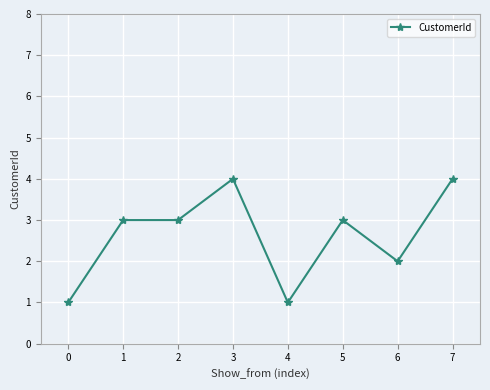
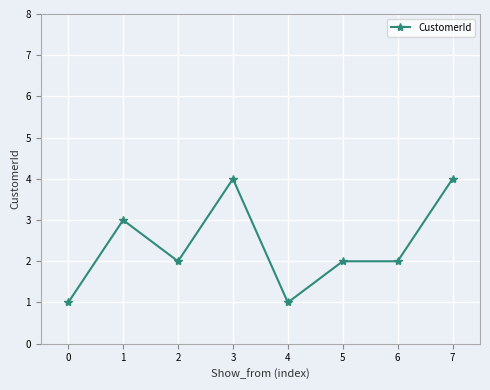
  {
    "0": 1,
    "1": 3,
-   "2": 3,
+   "2": 2,
    "3": 4,
    "4": 1,
-   "5": 3,
+   "5": 2,
    "6": 2,
    "7": 4
  }
